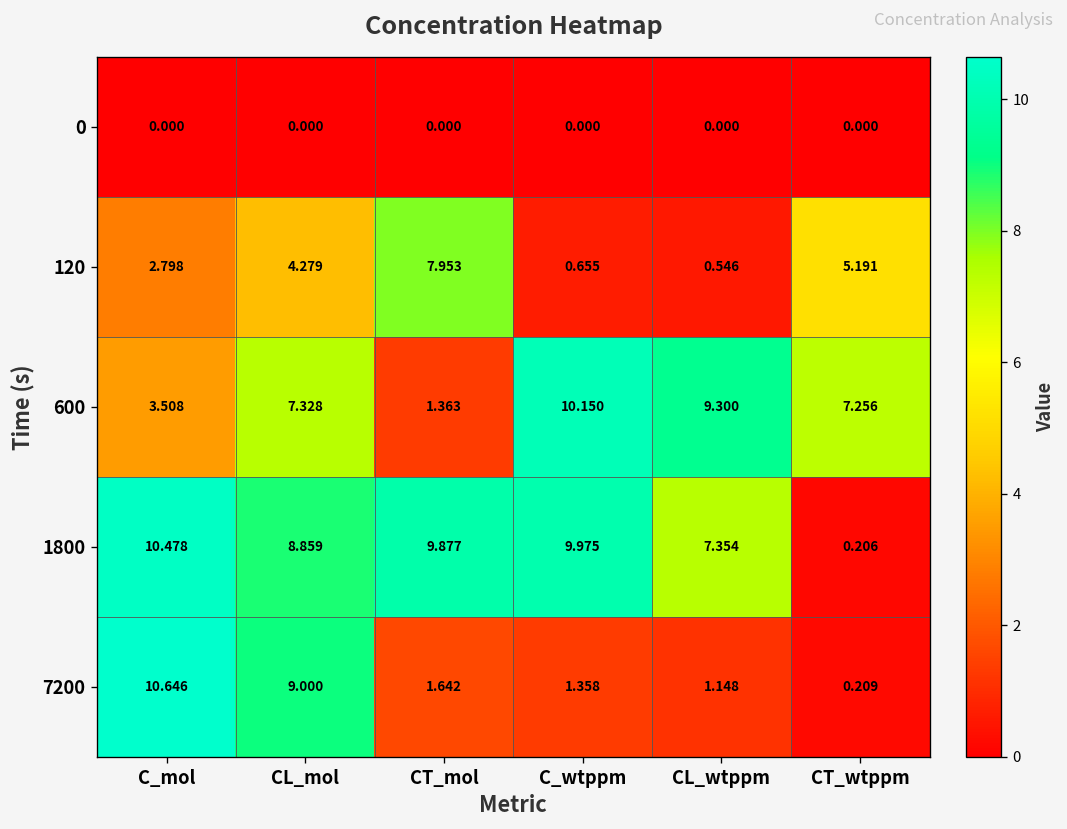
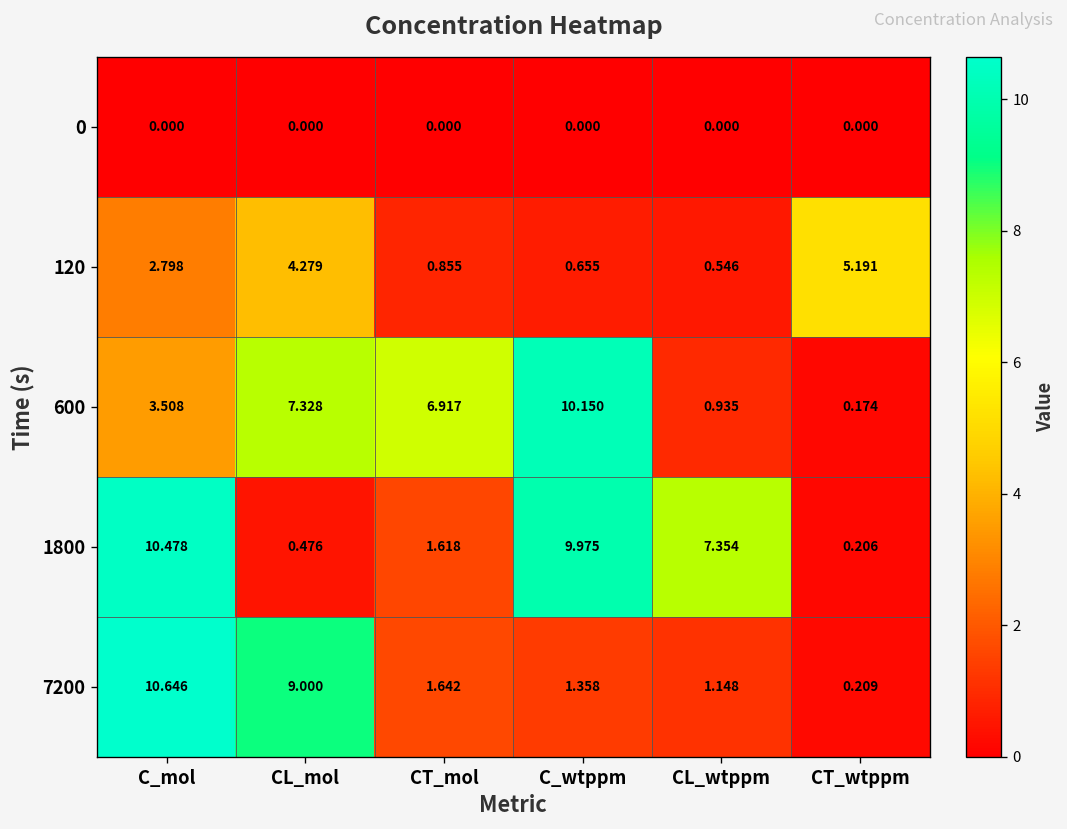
  {
    "0": {
      "C_mol": 0.000,
      "CL_mol": 0.000,
      "CT_mol": 0.000,
      "C_wtppm": 0.000,
      "CL_wtppm": 0.000,
      "CT_wtppm": 0.000
    },
    "120": {
      "C_mol": 2.798,
      "CL_mol": 4.279,
-     "CT_mol": 7.953,
+     "CT_mol": 0.855,
      "C_wtppm": 0.655,
      "CL_wtppm": 0.546,
      "CT_wtppm": 5.191
    },
    "600": {
      "C_mol": 3.508,
      "CL_mol": 7.328,
-     "CT_mol": 1.363,
+     "CT_mol": 6.917,
      "C_wtppm": 10.150,
-     "CL_wtppm": 9.300,
-     "CT_wtppm": 7.256
+     "CL_wtppm": 0.935,
+     "CT_wtppm": 0.174
    },
    "1800": {
      "C_mol": 10.478,
-     "CL_mol": 8.859,
-     "CT_mol": 9.877,
+     "CL_mol": 0.476,
+     "CT_mol": 1.618,
      "C_wtppm": 9.975,
      "CL_wtppm": 7.354,
      "CT_wtppm": 0.206
    },
    "7200": {
      "C_mol": 10.646,
      "CL_mol": 9.000,
      "CT_mol": 1.642,
      "C_wtppm": 1.358,
      "CL_wtppm": 1.148,
      "CT_wtppm": 0.209
    }
  }
